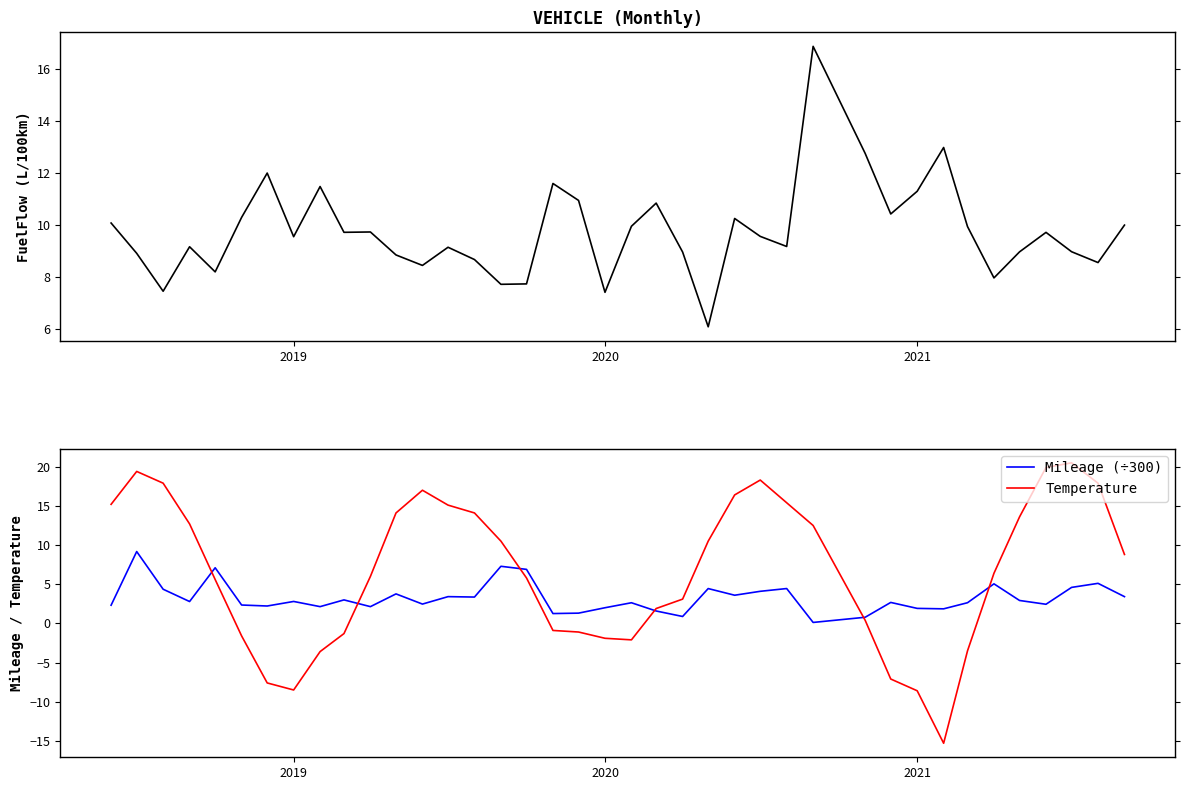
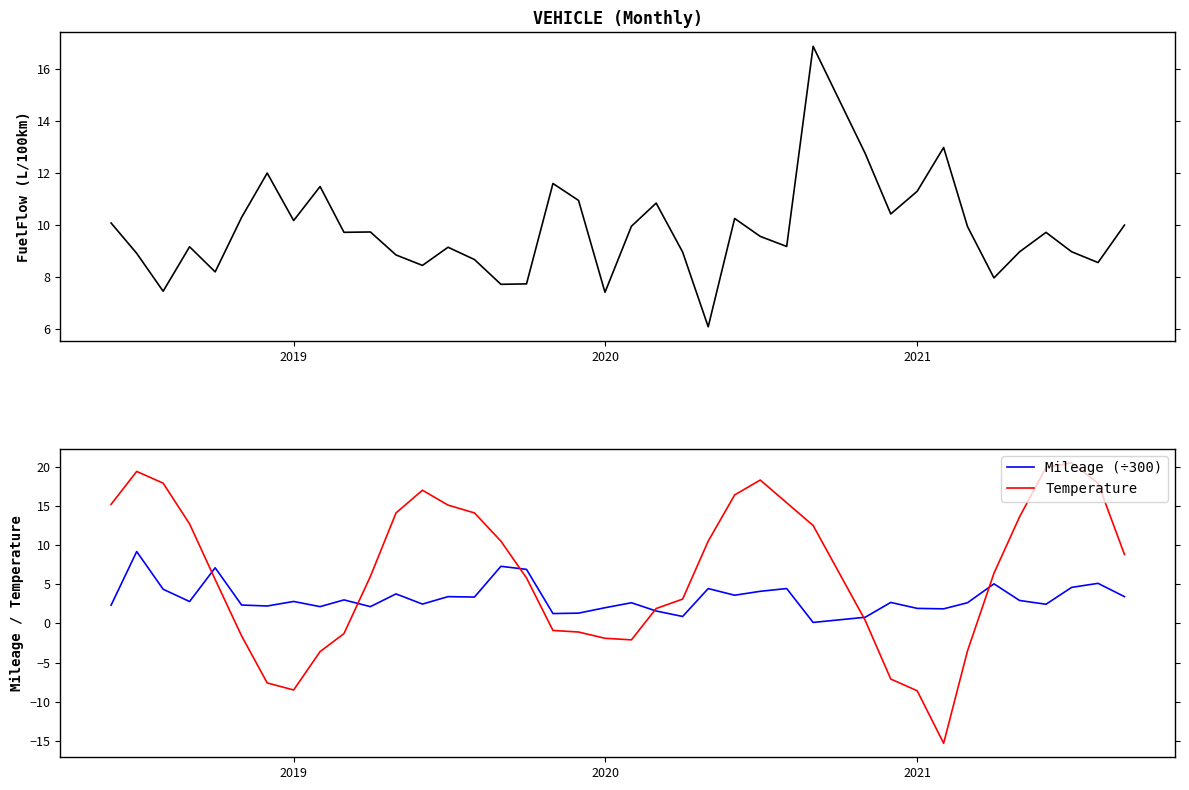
  {
    "VEHICLE (Monthly)": {
-     "2019": 9.6,
+     "2019": 10.2,
      "2020": 7.4,
      "2021": 11.3
    }
  }
